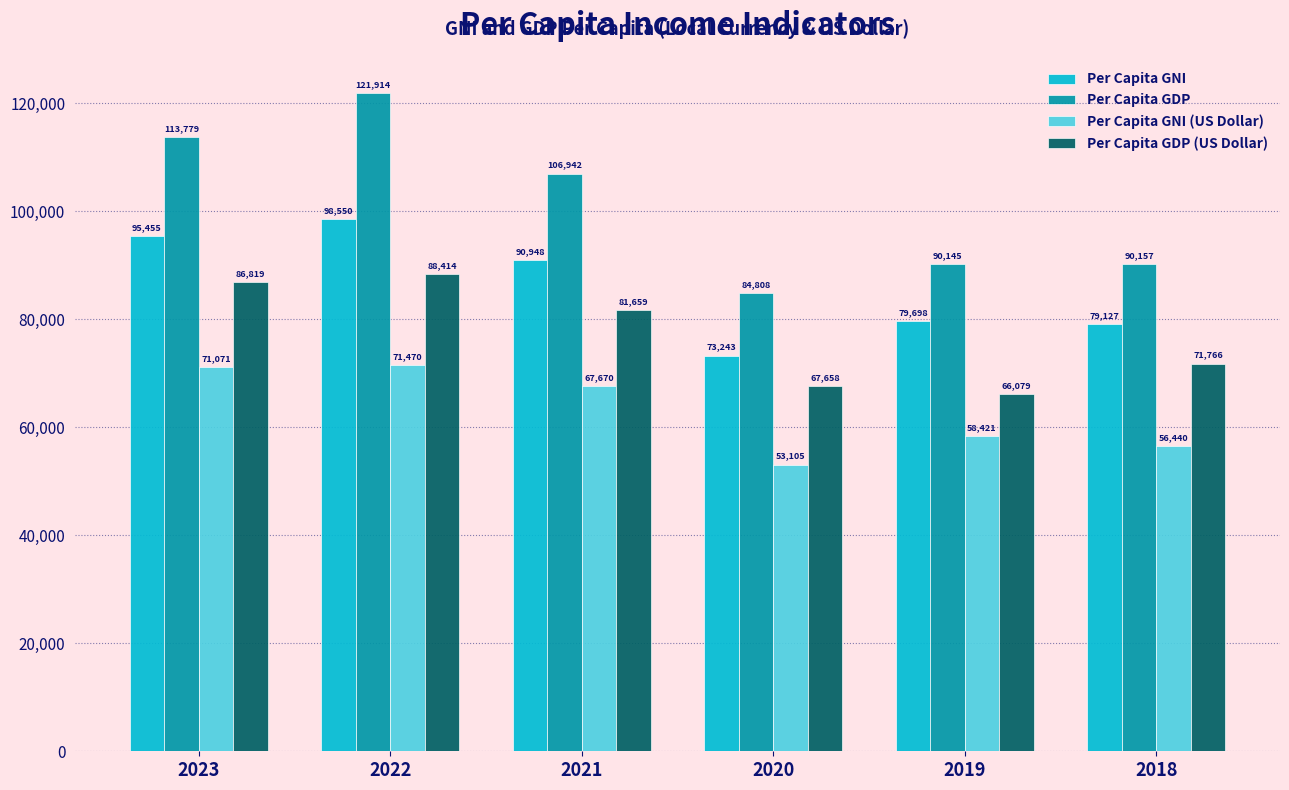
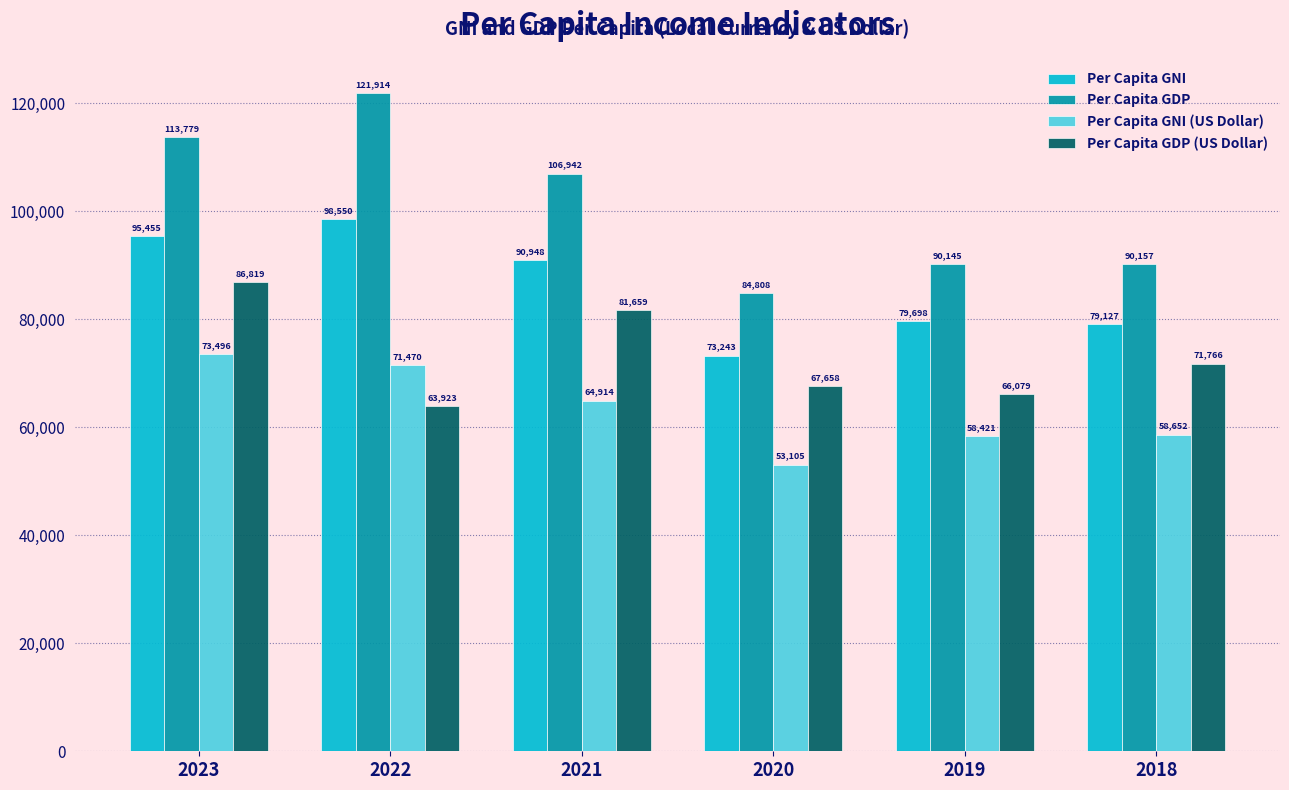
  {
    "Per Capita GNI (US Dollar)": {
-     "2023": "71,071",
+     "2023": "73,496",
      "2022": "71,470",
-     "2021": "67,670",
+     "2021": "64,914",
      "2020": "53,105",
      "2019": "58,421",
-     "2018": "56,440"
+     "2018": "58,652"
    },
    "Per Capita GDP (US Dollar)": {
      "2023": "86,819",
-     "2022": "88,414",
+     "2022": "63,923",
      "2021": "81,659",
      "2020": "67,658",
      "2019": "66,079",
      "2018": "71,766"
    }
  }
